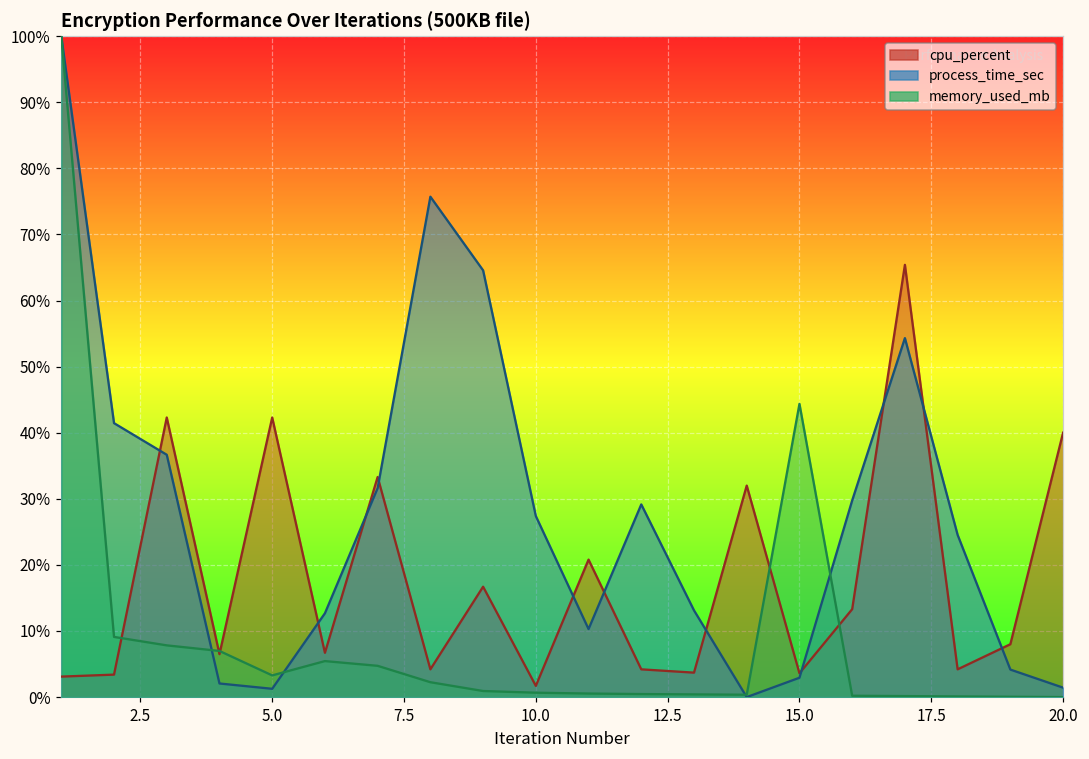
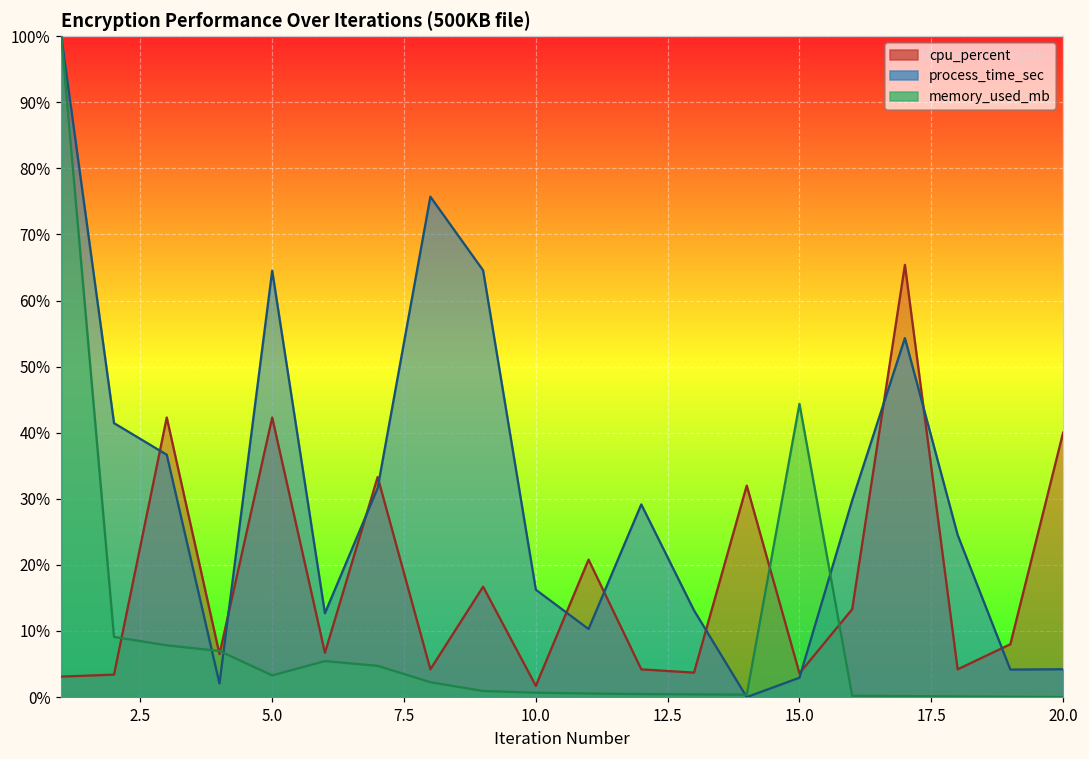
  {
    "cpu_percent": {
      "5.0": "42%",
      "10.0": "2%",
      "15.0": "4%",
      "20.0": "40%"
    },
    "process_time_sec": {
-     "5.0": "1%",
-     "10.0": "27%",
+     "5.0": "65%",
+     "10.0": "16%",
      "15.0": "3%",
-     "20.0": "1%"
+     "20.0": "4%"
    },
    "memory_used_mb": {
      "5.0": "3%",
      "10.0": "1%",
      "15.0": "44%",
      "20.0": "0%"
    }
  }
